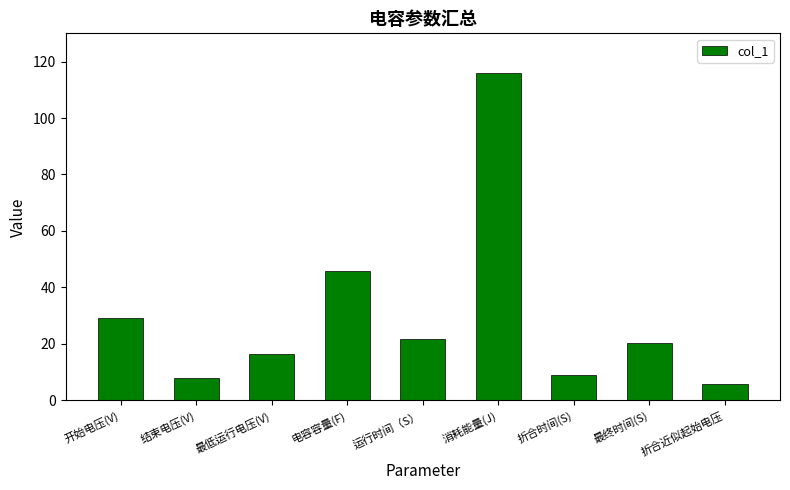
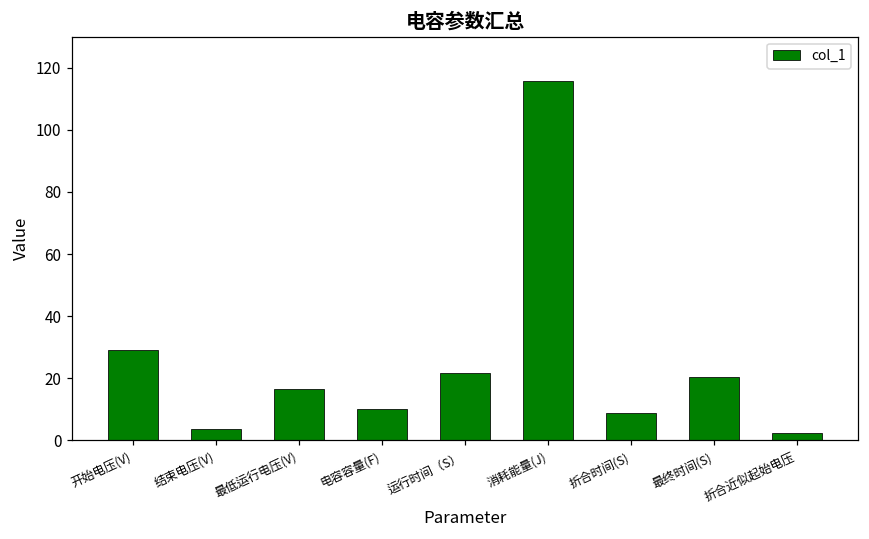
  {
    "开始电压(V)": 29,
-   "结束电压(V)": 8,
+   "结束电压(V)": 4,
    "最低运行电压(V)": 16,
-   "电容容量(F)": 46,
+   "电容容量(F)": 10,
    "运行时间（S）": 22,
    "消耗能量(J)": 116,
    "折合时间(S)": 9,
    "最终时间(S)": 20,
-   "折合近似起始电压": 6
+   "折合近似起始电压": 2
  }
